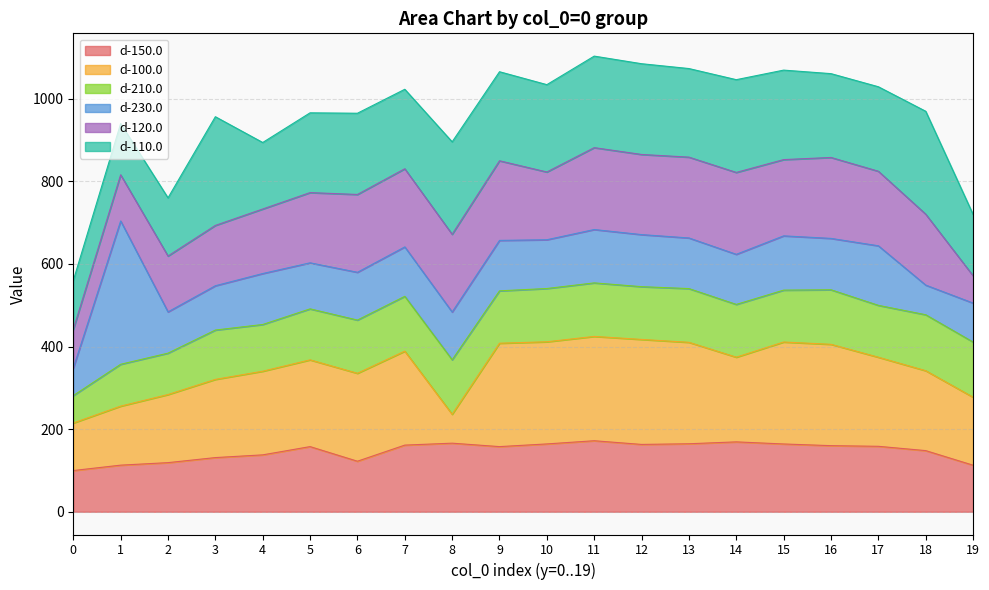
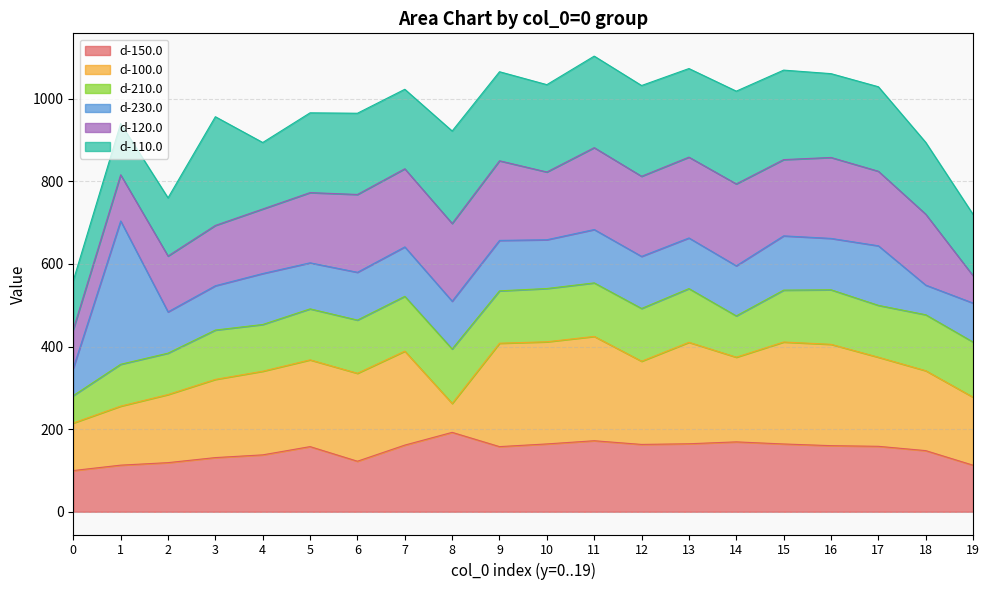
  {
    "d-150.0": {
      "0": 100,
      "1": 110,
      "2": 120,
      "3": 130,
      "4": 140,
      "5": 160,
      "6": 120,
      "7": 160,
-     "8": 170,
+     "8": 190,
      "9": 160,
      "10": 160,
      "11": 170,
      "12": 160,
      "13": 160,
      "14": 170,
      "15": 160,
      "16": 160,
      "17": 160,
      "18": 150,
      "19": 110
    },
    "d-100.0": {
      "0": 120,
      "1": 140,
      "2": 160,
      "3": 190,
      "4": 200,
      "5": 210,
      "6": 210,
      "7": 230,
      "8": 70,
      "9": 250,
      "10": 250,
      "11": 250,
-     "12": 250,
+     "12": 200,
      "13": 250,
      "14": 210,
      "15": 250,
      "16": 250,
      "17": 220,
      "18": 190,
      "19": 160
    },
    "d-210.0": {
      "0": 70,
      "1": 100,
      "2": 100,
      "3": 120,
      "4": 110,
      "5": 120,
      "6": 130,
      "7": 130,
      "8": 130,
      "9": 130,
      "10": 130,
      "11": 130,
      "12": 130,
      "13": 130,
-     "14": 130,
+     "14": 100,
      "15": 130,
      "16": 130,
      "17": 130,
      "18": 140,
      "19": 130
    },
    "d-230.0": {
      "0": 70,
      "1": 350,
      "2": 100,
      "3": 110,
      "4": 120,
      "5": 110,
      "6": 120,
      "7": 120,
      "8": 120,
      "9": 120,
      "10": 120,
      "11": 130,
      "12": 130,
      "13": 120,
      "14": 120,
      "15": 130,
      "16": 120,
      "17": 140,
      "18": 70,
      "19": 90
    },
    "d-120.0": {
      "0": 90,
      "1": 110,
      "2": 140,
      "3": 150,
      "4": 160,
      "5": 170,
      "6": 190,
      "7": 190,
      "8": 190,
      "9": 190,
      "10": 160,
      "11": 200,
      "12": 190,
      "13": 200,
      "14": 200,
      "15": 180,
      "16": 200,
      "17": 180,
      "18": 170,
      "19": 70
    },
    "d-110.0": {
      "0": 120,
      "2": 140,
      "3": 260,
      "4": 160,
      "5": 190,
      "6": 200,
      "7": 190,
      "8": 220,
      "9": 220,
      "10": 210,
      "11": 220,
      "12": 220,
      "13": 210,
      "14": 220,
      "15": 220,
      "16": 200,
      "17": 200,
-     "18": 250,
+     "18": 170,
      "19": 150
    }
  }
